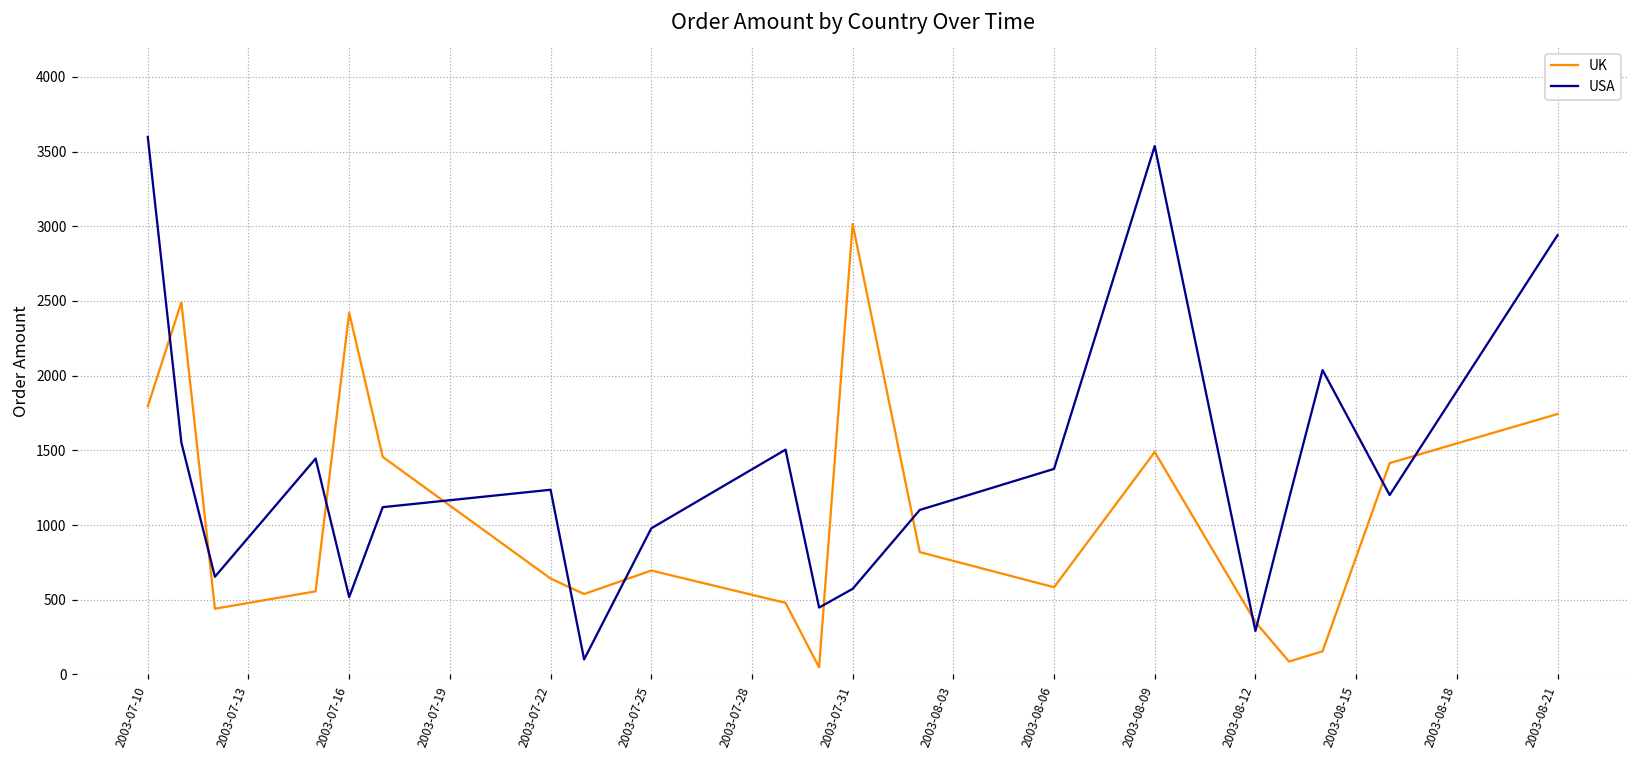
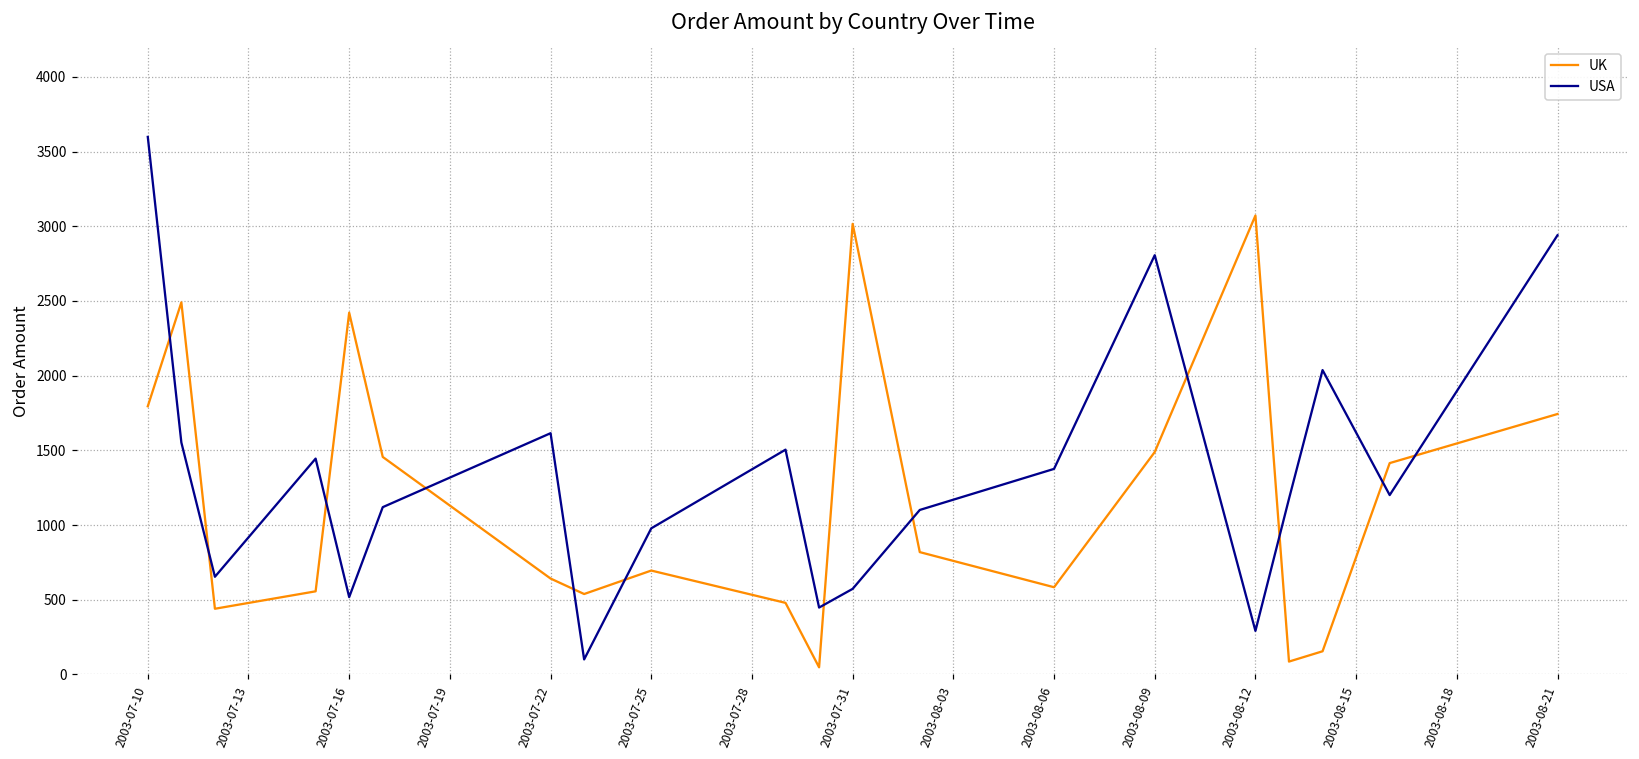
  {
    "UK": {
      "2003-07-10": 1800,
      "2003-07-16": 2420,
      "2003-07-22": 640,
      "2003-07-25": 700,
      "2003-07-31": 3020,
      "2003-08-06": 580,
      "2003-08-09": 1490,
-     "2003-08-12": 350,
+     "2003-08-12": 3070,
      "2003-08-21": 1740
    },
    "USA": {
      "2003-07-10": 3600,
      "2003-07-16": 520,
-     "2003-07-22": 1240,
+     "2003-07-22": 1610,
      "2003-07-25": 980,
      "2003-07-31": 570,
      "2003-08-06": 1380,
-     "2003-08-09": 3540,
+     "2003-08-09": 2810,
      "2003-08-12": 290,
      "2003-08-21": 2940
    }
  }
